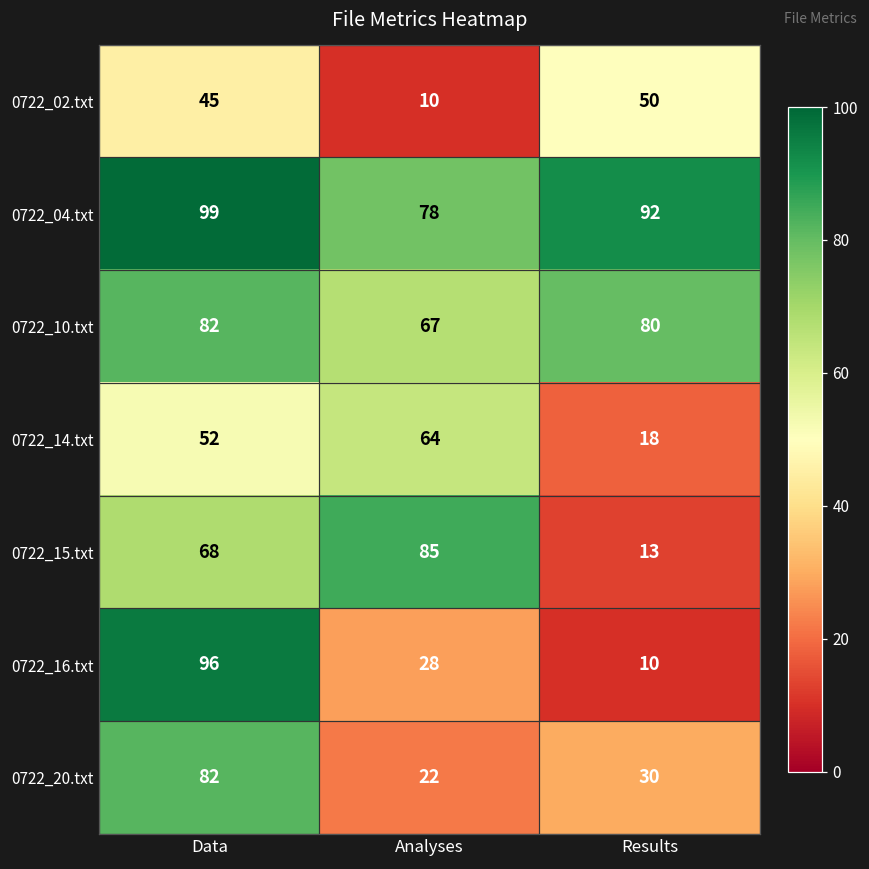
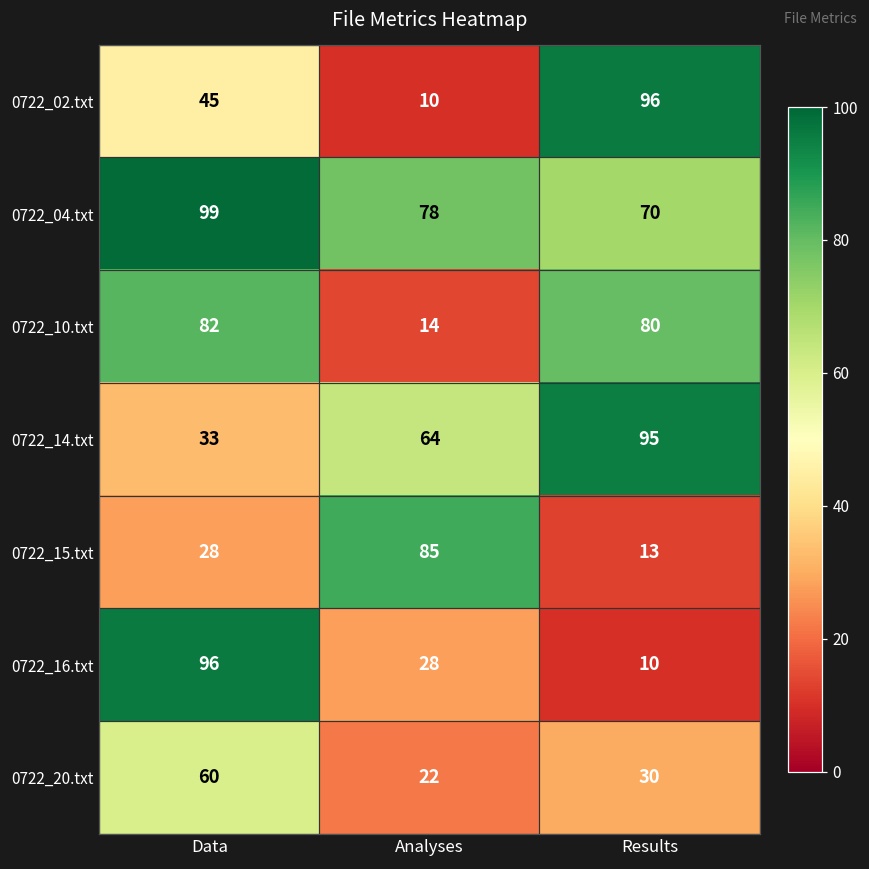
  {
    "0722_02.txt": {
      "Data": 45,
      "Analyses": 10,
-     "Results": 50
+     "Results": 96
    },
    "0722_04.txt": {
      "Data": 99,
      "Analyses": 78,
-     "Results": 92
+     "Results": 70
    },
    "0722_10.txt": {
      "Data": 82,
-     "Analyses": 67,
+     "Analyses": 14,
      "Results": 80
    },
    "0722_14.txt": {
-     "Data": 52,
+     "Data": 33,
      "Analyses": 64,
-     "Results": 18
+     "Results": 95
    },
    "0722_15.txt": {
-     "Data": 68,
+     "Data": 28,
      "Analyses": 85,
      "Results": 13
    },
    "0722_16.txt": {
      "Data": 96,
      "Analyses": 28,
      "Results": 10
    },
    "0722_20.txt": {
-     "Data": 82,
+     "Data": 60,
      "Analyses": 22,
      "Results": 30
    }
  }
